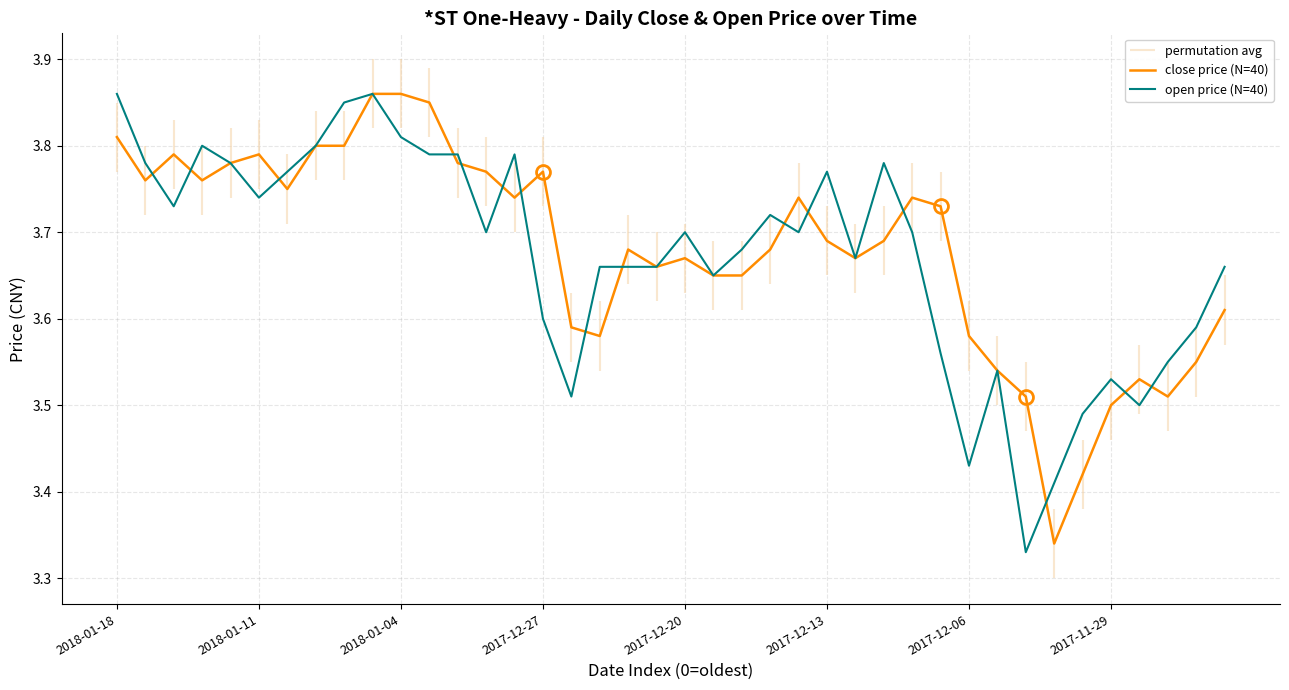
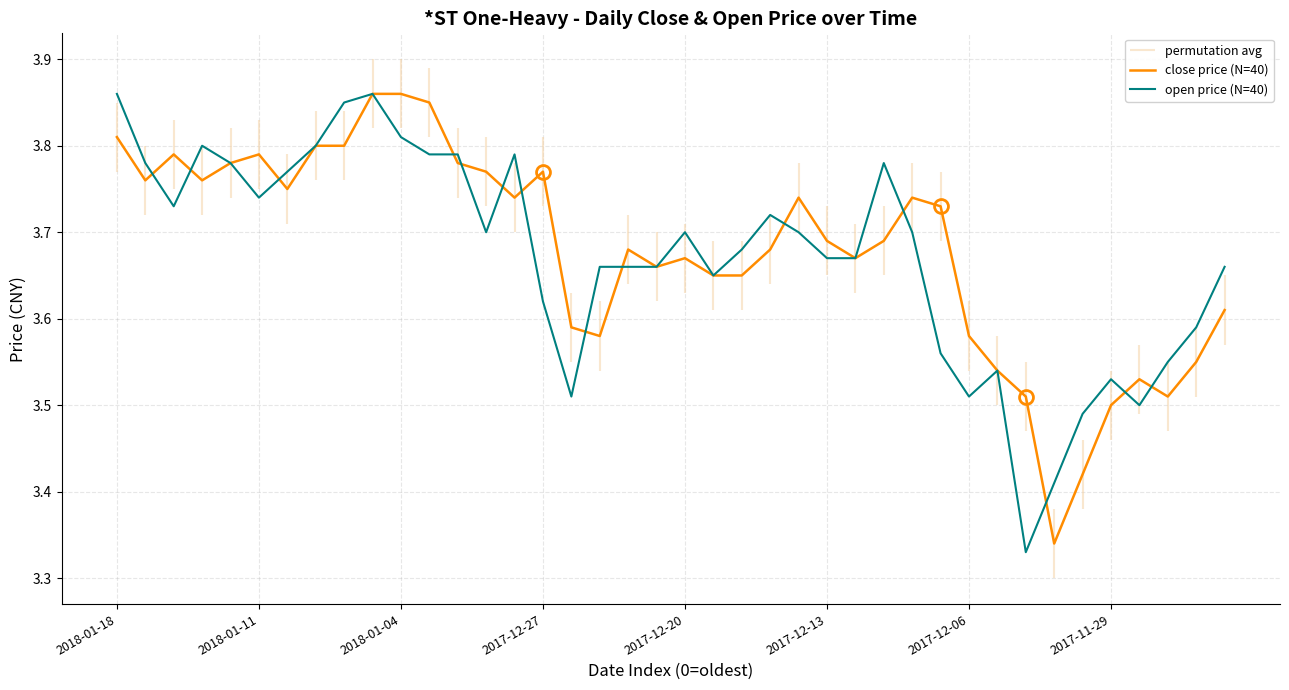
  {
    "open price (N=40)": {
      "2018-01-18": 3.86,
      "2018-01-11": 3.74,
      "2018-01-04": 3.81,
-     "2017-12-27": 3.60,
+     "2017-12-27": 3.62,
      "2017-12-20": 3.70,
-     "2017-12-13": 3.77,
-     "2017-12-06": 3.43,
+     "2017-12-13": 3.67,
+     "2017-12-06": 3.51,
      "2017-11-29": 3.53
    }
  }
